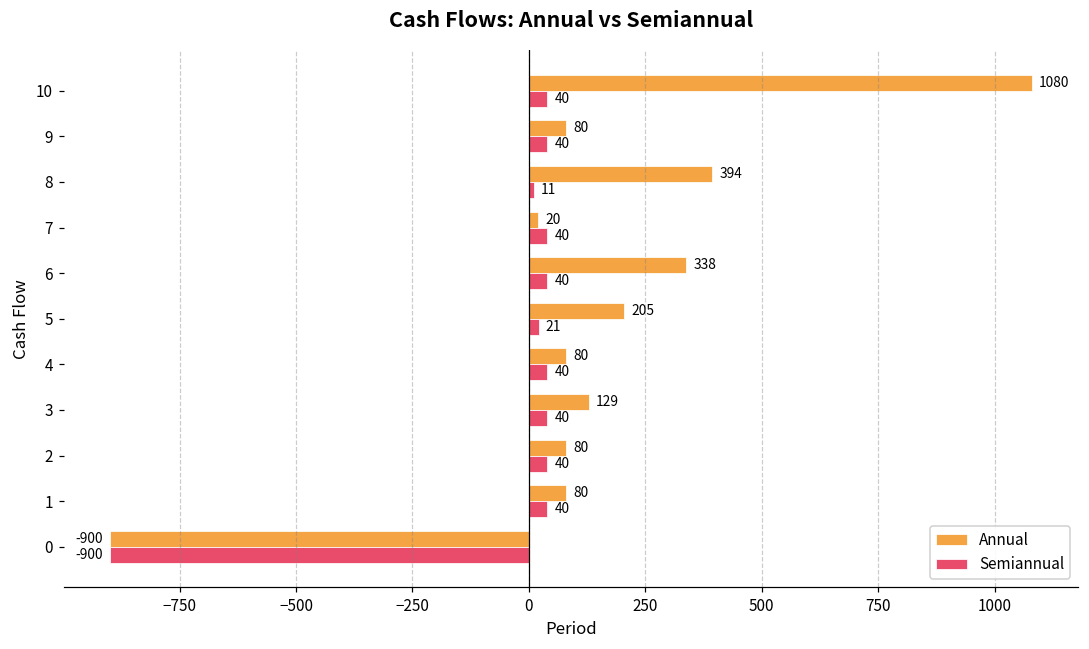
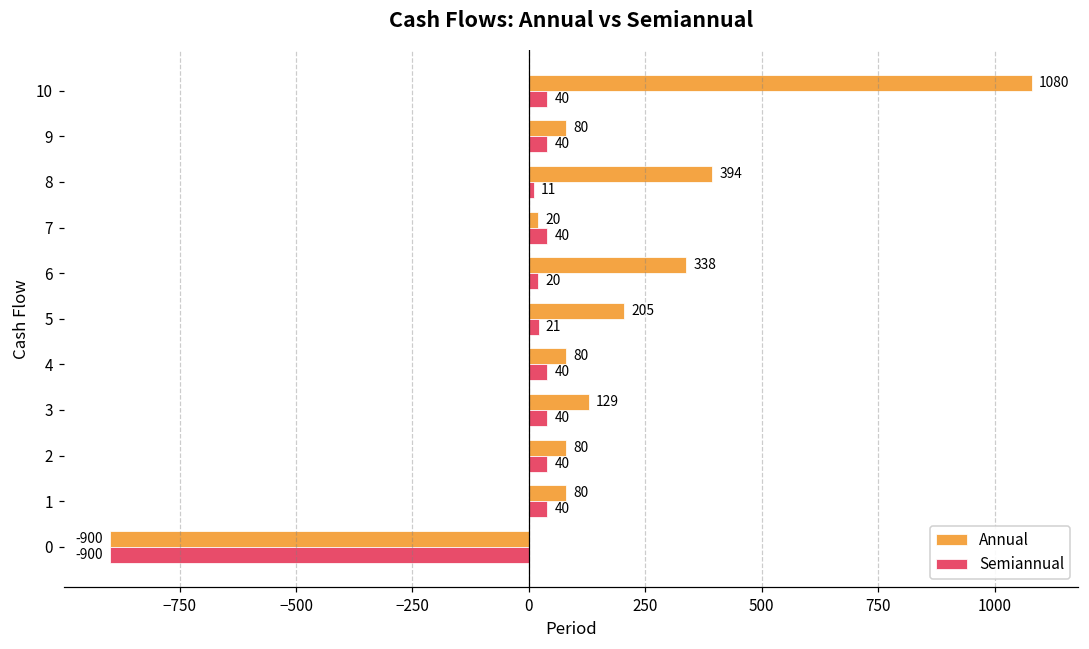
  {
    "Annual": {
      "10": 1080,
      "9": 80,
      "8": 394,
      "7": 20,
      "6": 338,
      "5": 205,
      "4": 80,
      "3": 129,
      "2": 80,
      "1": 80,
      "0": -900
    },
    "Semiannual": {
      "10": 40,
      "9": 40,
      "8": 11,
      "7": 40,
-     "6": 40,
+     "6": 20,
      "5": 21,
      "4": 40,
      "3": 40,
      "2": 40,
      "1": 40,
      "0": -900
    }
  }
